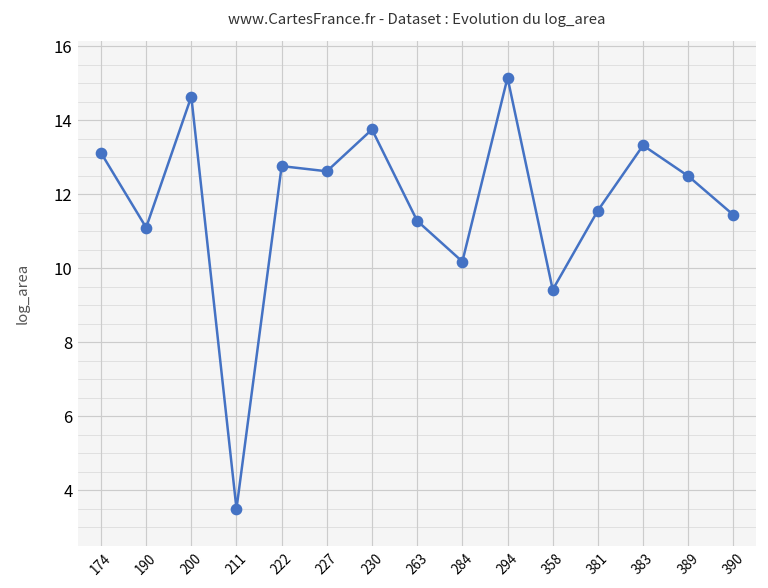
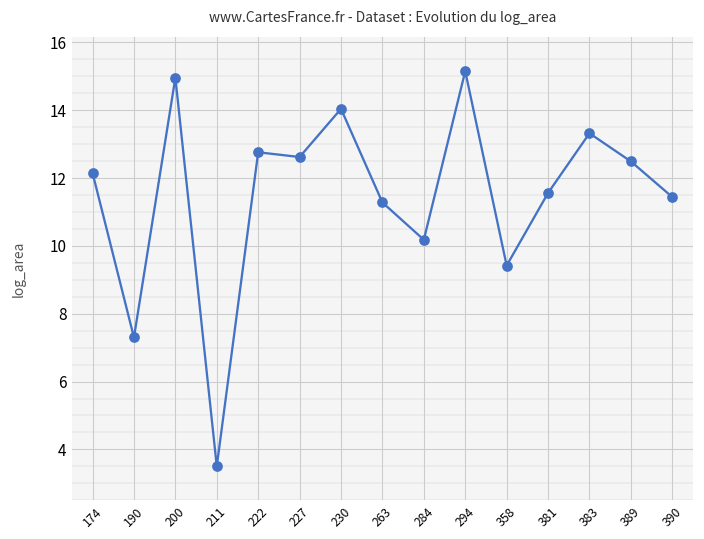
  {
-   "174": 13.1,
-   "190": 11.1,
-   "200": 14.6,
+   "174": 12.2,
+   "190": 7.3,
+   "200": 15.0,
    "211": 3.5,
    "222": 12.8,
    "227": 12.6,
-   "230": 13.8,
+   "230": 14.0,
    "263": 11.3,
    "284": 10.2,
    "294": 15.2,
    "358": 9.4,
    "381": 11.6,
    "383": 13.3,
    "389": 12.5,
    "390": 11.4
  }
